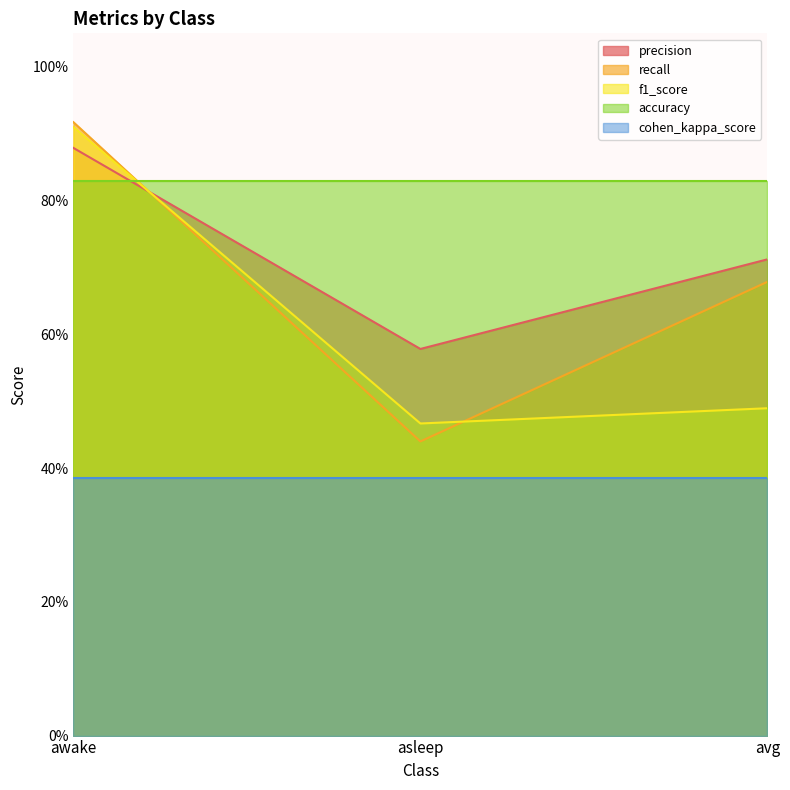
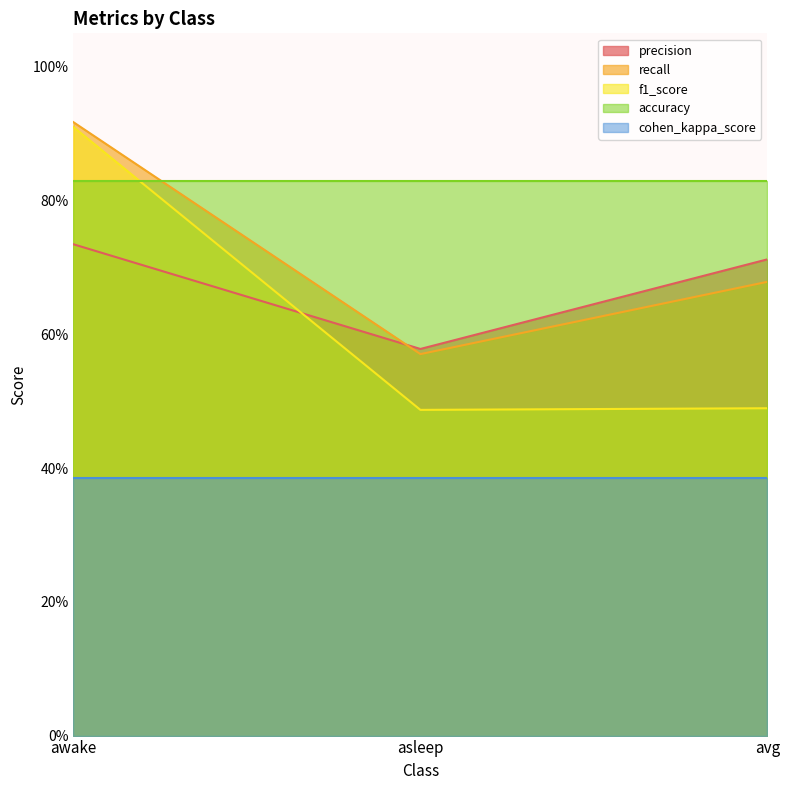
  {
    "precision": {
-     "awake": "88%",
+     "awake": "73%",
      "asleep": "58%",
      "avg": "71%"
    },
    "recall": {
      "awake": "92%",
-     "asleep": "44%",
+     "asleep": "57%",
      "avg": "68%"
    },
    "f1_score": {
      "awake": "91%",
-     "asleep": "47%",
+     "asleep": "49%",
      "avg": "49%"
    },
    "accuracy": {
      "awake": "83%",
      "asleep": "83%",
      "avg": "83%"
    },
    "cohen_kappa_score": {
      "awake": "39%",
      "asleep": "39%",
      "avg": "39%"
    }
  }
